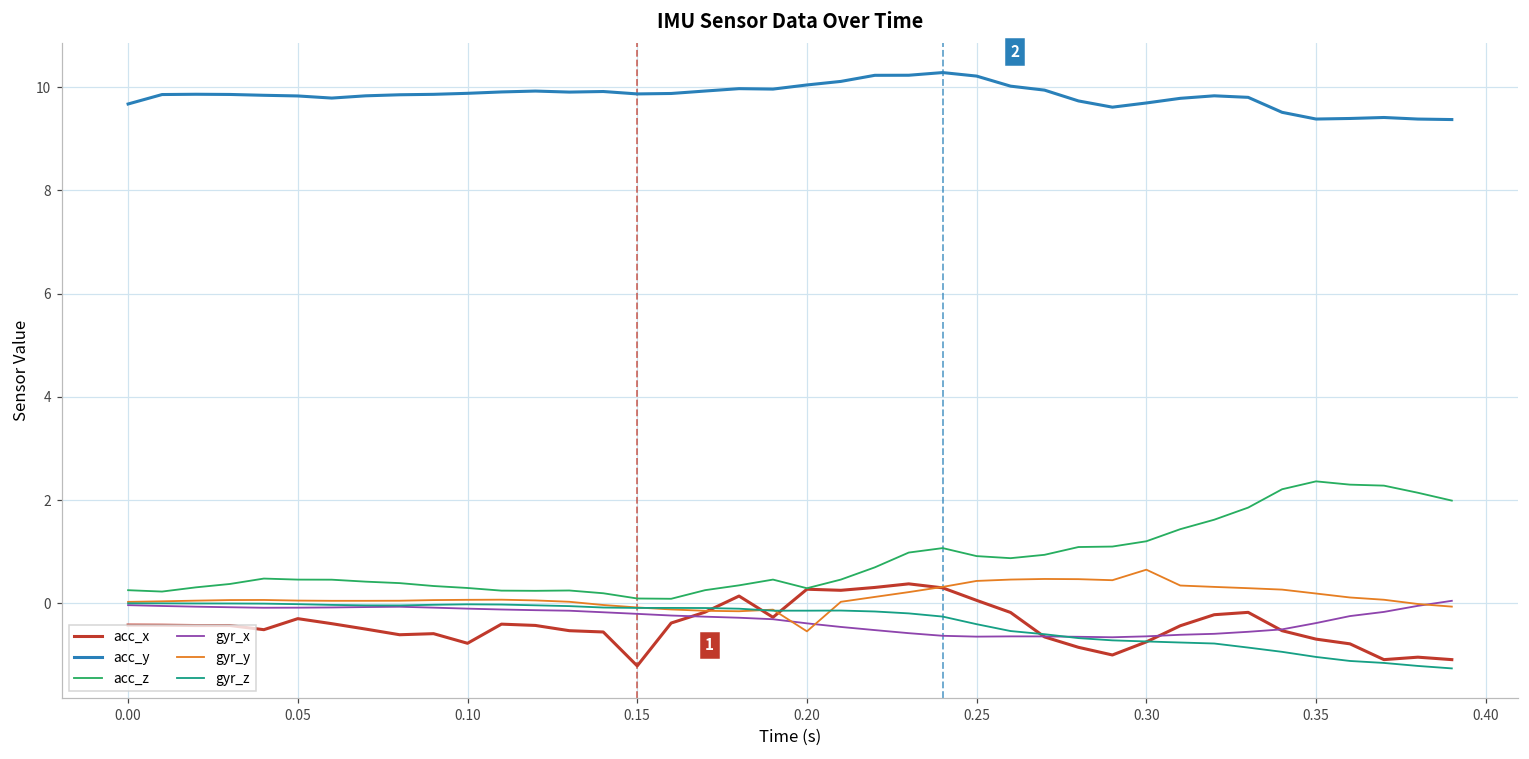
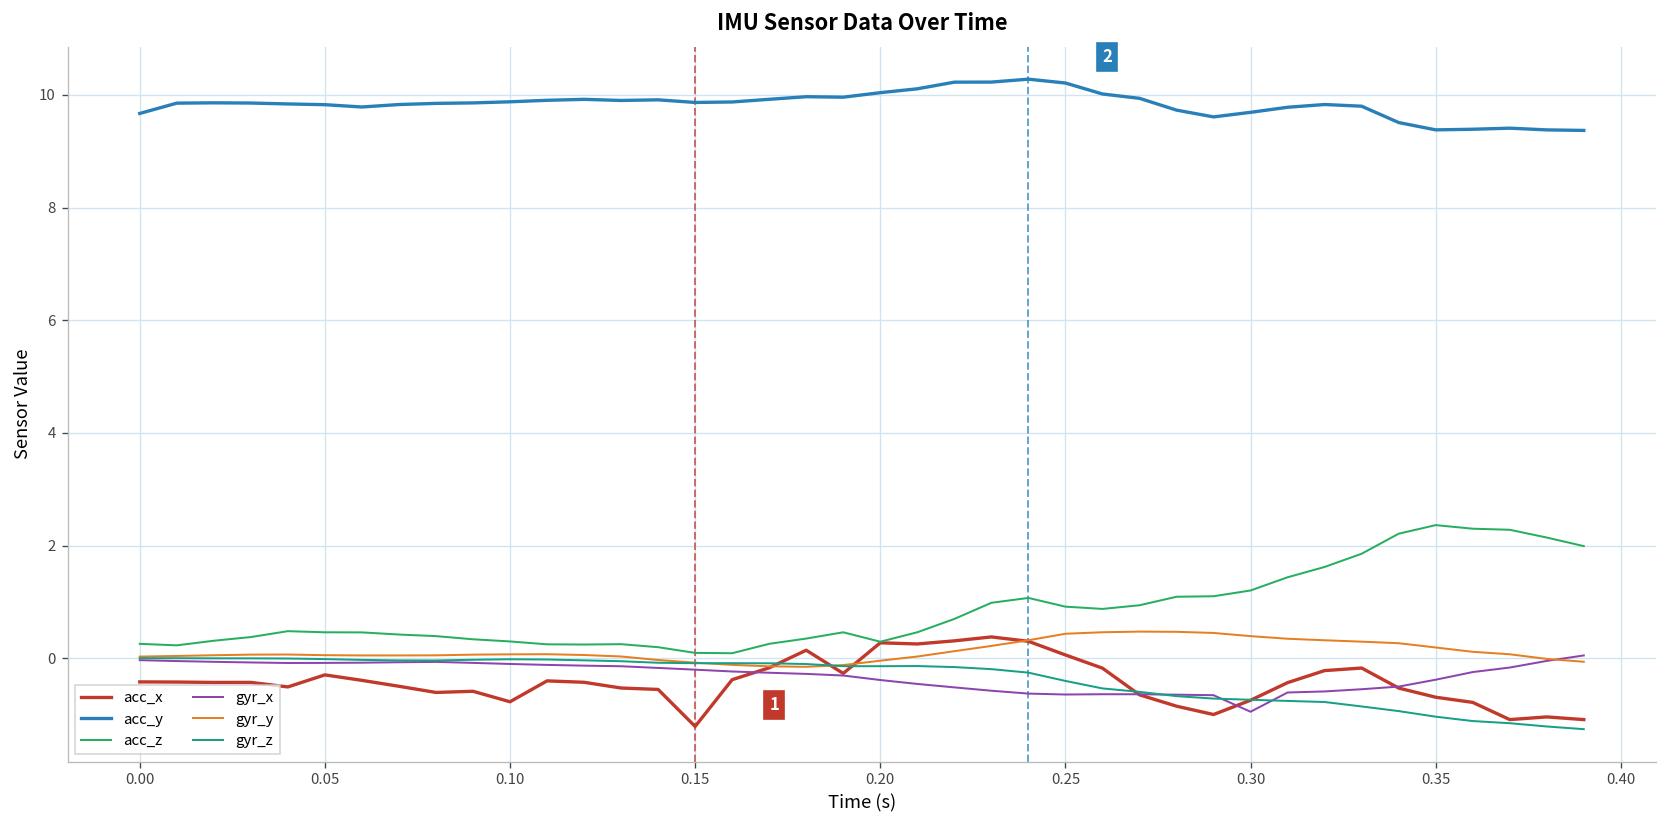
  {
    "acc_x": {
      "0.05": -0.3,
      "0.10": -0.8,
      "0.15": -1.2,
      "0.25": 0.1,
      "0.35": -0.7
    },
    "acc_y": {
      "0.00": 9.7,
      "0.05": 9.8,
      "0.10": 9.9,
      "0.15": 9.9,
      "0.20": 10.0,
      "0.25": 10.2,
      "0.30": 9.7,
      "0.35": 9.4
    },
    "gyr_x": {
      "0.05": -0.1,
      "0.10": -0.1,
      "0.15": -0.2,
      "0.20": -0.4,
      "0.25": -0.6,
-     "0.30": -0.6,
+     "0.30": -1.0,
      "0.35": -0.4
    },
    "gyr_y": {
      "0.05": 0.1,
      "0.10": 0.1,
-     "0.20": -0.5,
+     "0.20": 0.0,
      "0.25": 0.4,
-     "0.30": 0.7,
+     "0.30": 0.4,
      "0.35": 0.2
    }
  }
